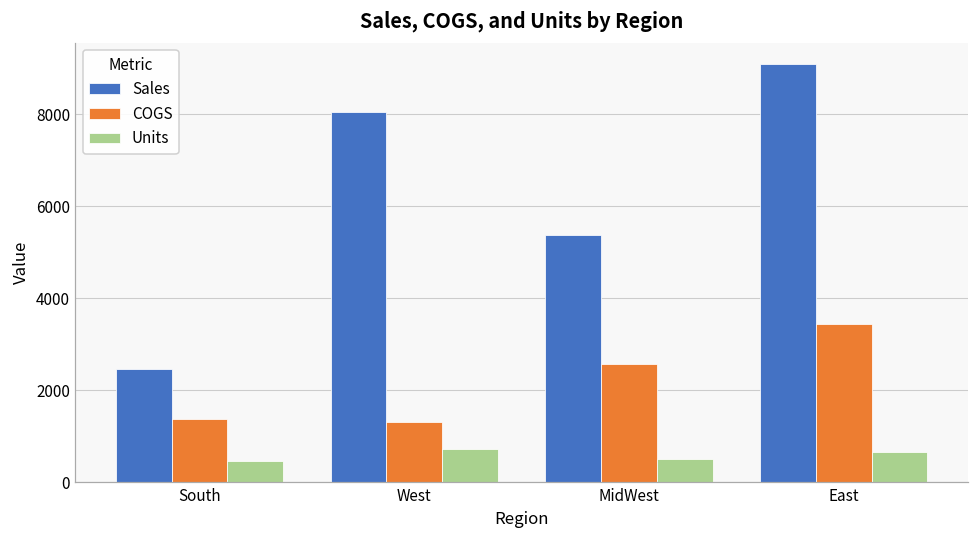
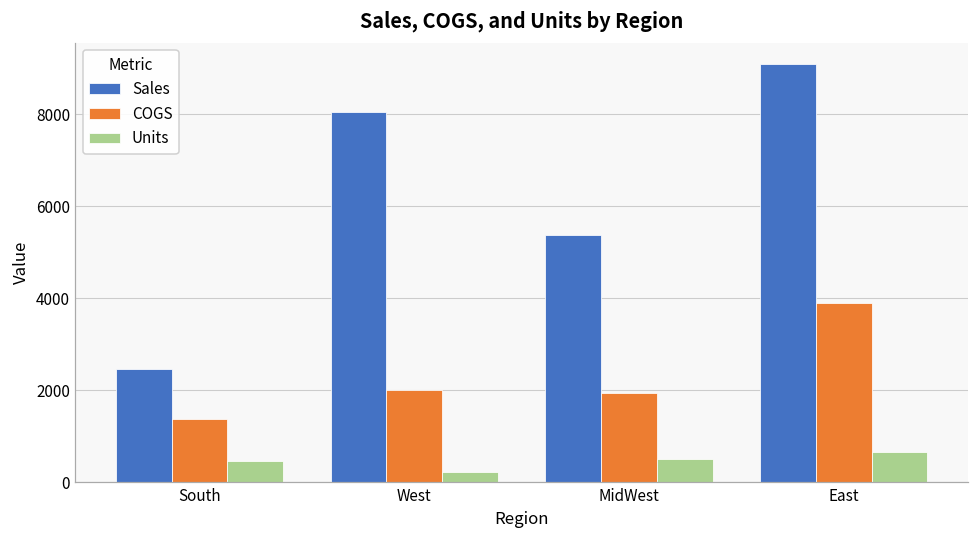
  {
    "Sales": {
      "South": 2500,
      "West": 8100,
      "MidWest": 5400,
      "East": 9100
    },
    "COGS": {
      "South": 1400,
-     "West": 1300,
-     "MidWest": 2600,
-     "East": 3400
+     "West": 2000,
+     "MidWest": 1900,
+     "East": 3900
    },
    "Units": {
      "South": 500,
-     "West": 700,
+     "West": 200,
      "MidWest": 500,
      "East": 700
    }
  }
